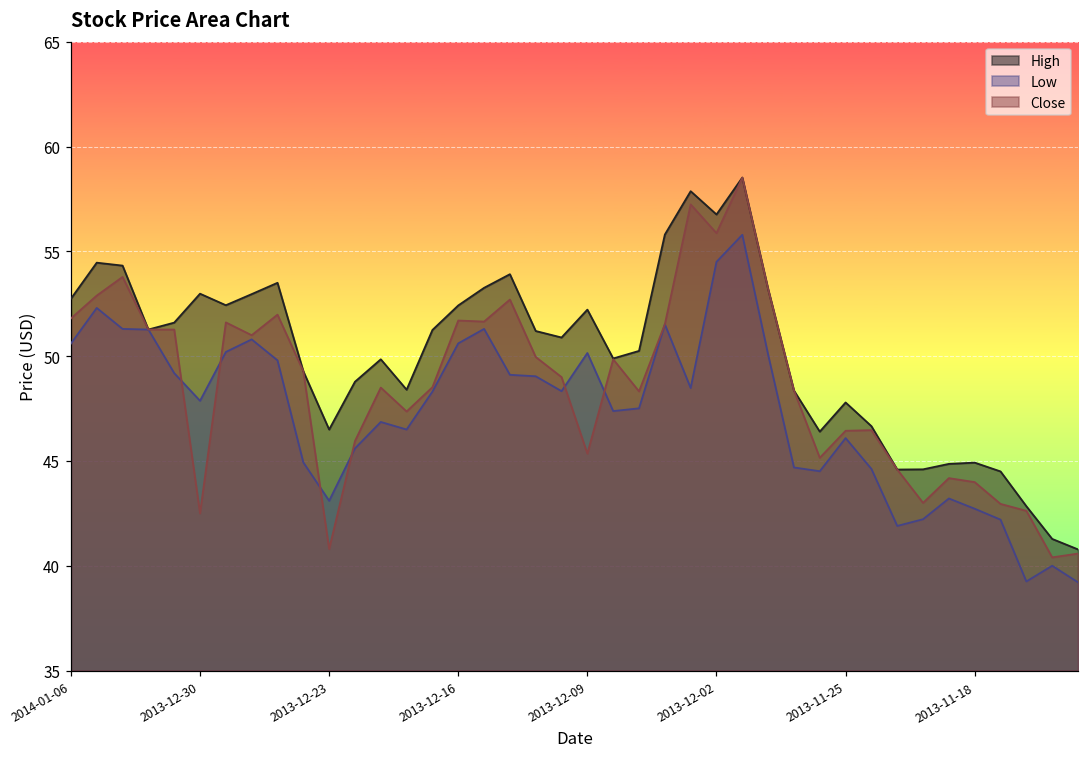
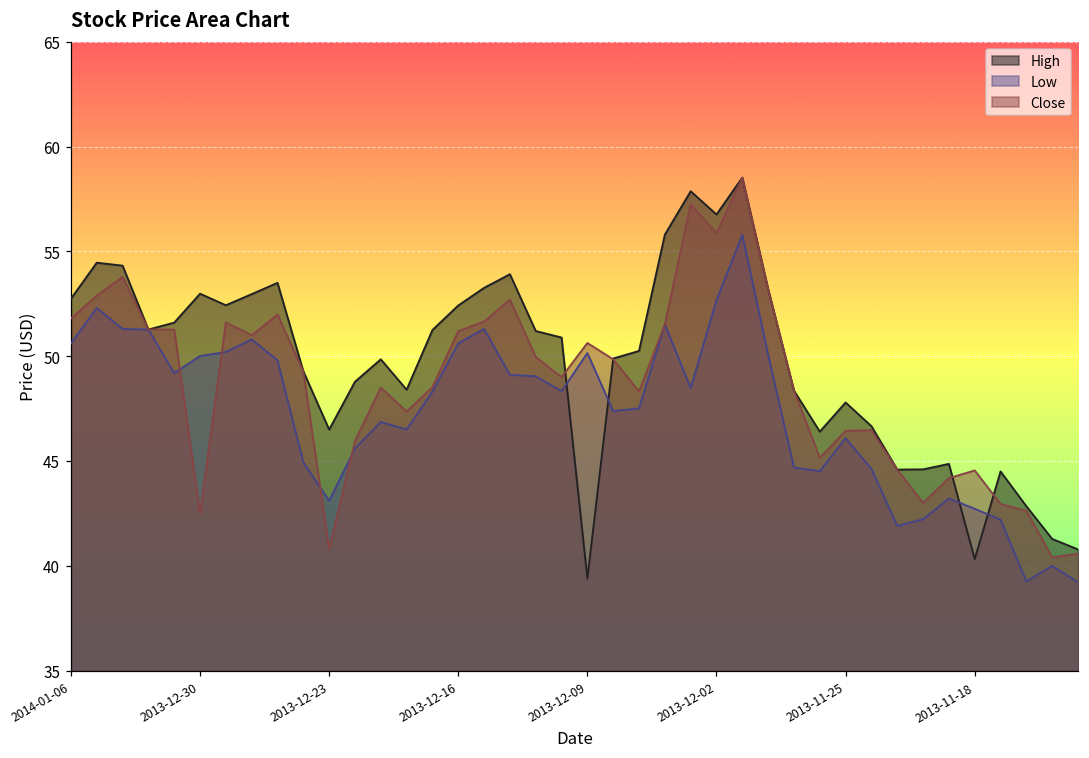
  {
    "High": {
      "2014-01-06": 52.7,
      "2013-12-30": 53.0,
      "2013-12-23": 46.5,
      "2013-12-16": 52.4,
-     "2013-12-09": 52.2,
+     "2013-12-09": 39.4,
      "2013-12-02": 56.8,
      "2013-11-25": 47.8,
-     "2013-11-18": 44.9
+     "2013-11-18": 40.3
    },
    "Low": {
      "2014-01-06": 50.6,
-     "2013-12-30": 47.9,
+     "2013-12-30": 50.0,
      "2013-12-23": 43.1,
      "2013-12-16": 50.6,
      "2013-12-09": 50.2,
-     "2013-12-02": 54.5,
+     "2013-12-02": 52.7,
      "2013-11-25": 46.1,
      "2013-11-18": 42.7
    },
    "Close": {
      "2014-01-06": 51.8,
      "2013-12-30": 42.5,
      "2013-12-23": 40.8,
-     "2013-12-16": 51.7,
-     "2013-12-09": 45.4,
+     "2013-12-16": 51.2,
+     "2013-12-09": 50.6,
      "2013-12-02": 55.9,
      "2013-11-25": 46.4,
-     "2013-11-18": 44.0
+     "2013-11-18": 44.6
    }
  }
